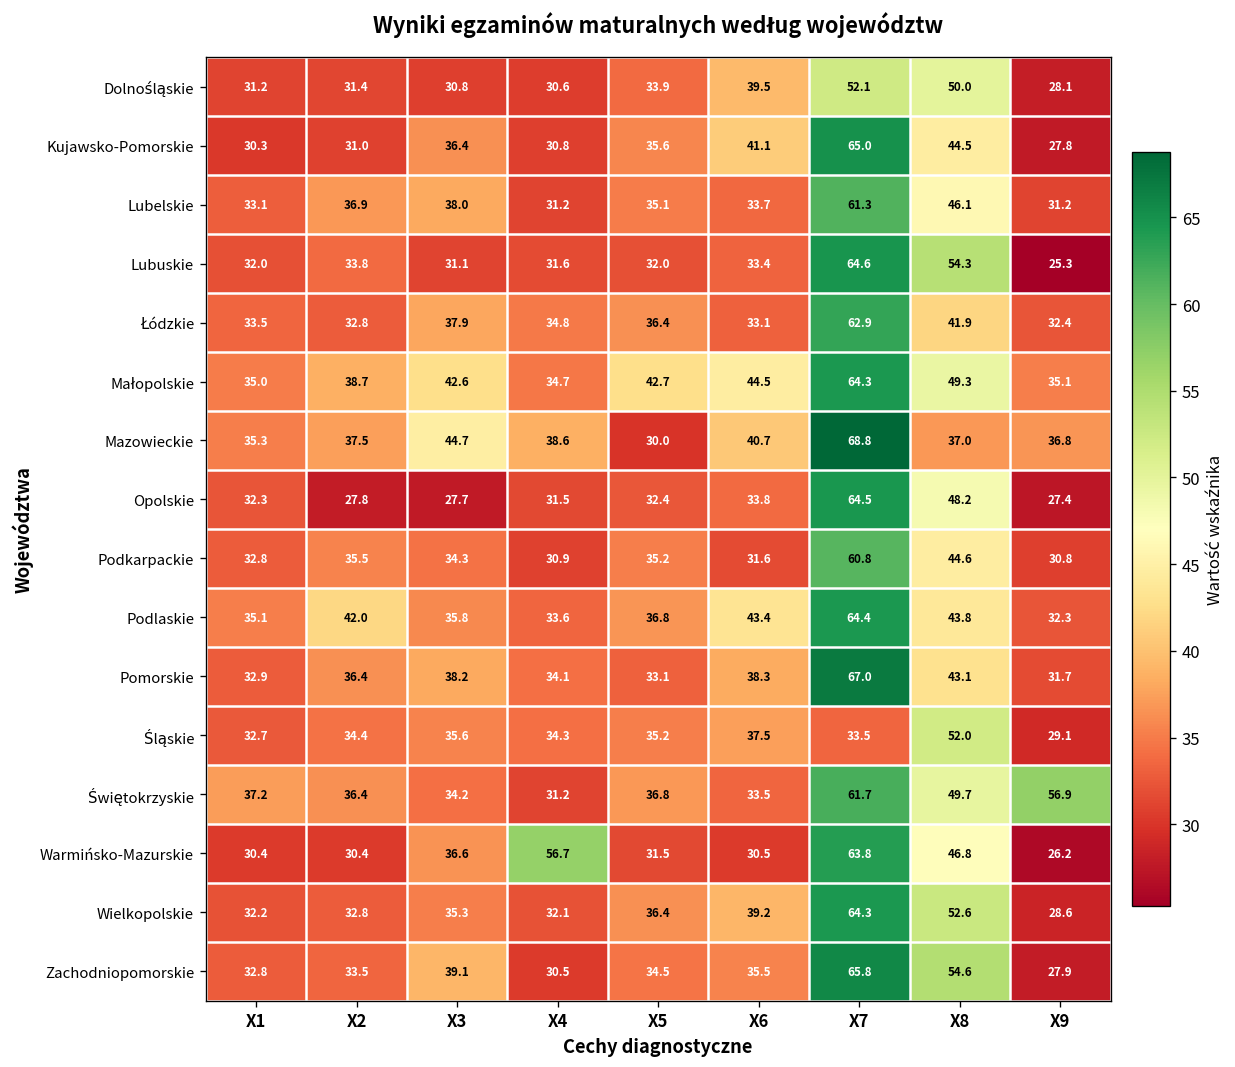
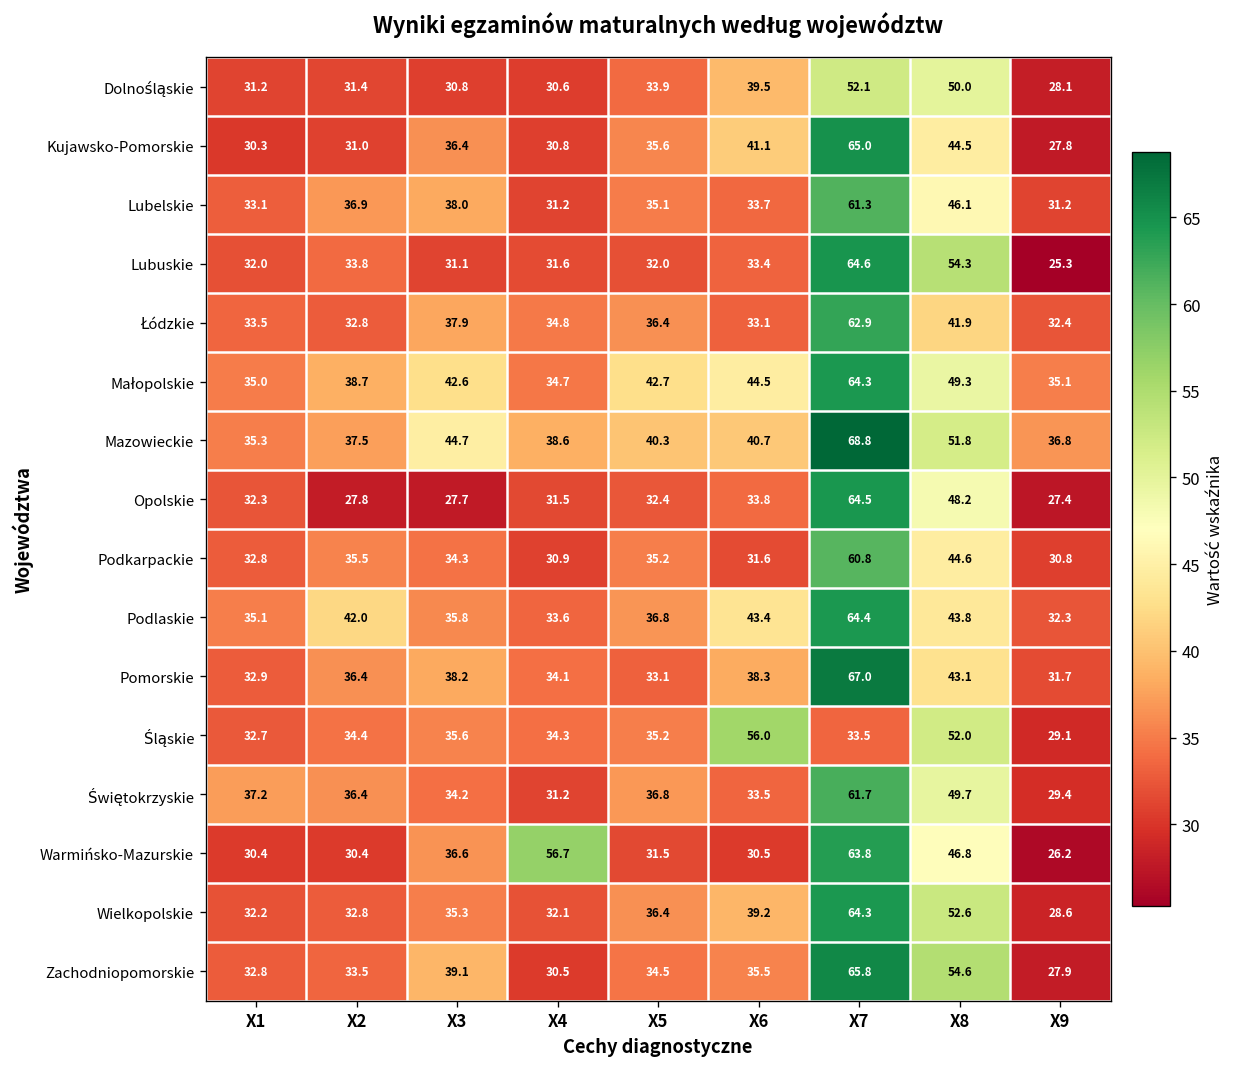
  {
    "Dolnośląskie": {
      "X1": 31.2,
      "X2": 31.4,
      "X3": 30.8,
      "X4": 30.6,
      "X5": 33.9,
      "X6": 39.5,
      "X7": 52.1,
      "X8": 50.0,
      "X9": 28.1
    },
    "Kujawsko-Pomorskie": {
      "X1": 30.3,
      "X2": 31.0,
      "X3": 36.4,
      "X4": 30.8,
      "X5": 35.6,
      "X6": 41.1,
      "X7": 65.0,
      "X8": 44.5,
      "X9": 27.8
    },
    "Lubelskie": {
      "X1": 33.1,
      "X2": 36.9,
      "X3": 38.0,
      "X4": 31.2,
      "X5": 35.1,
      "X6": 33.7,
      "X7": 61.3,
      "X8": 46.1,
      "X9": 31.2
    },
    "Lubuskie": {
      "X1": 32.0,
      "X2": 33.8,
      "X3": 31.1,
      "X4": 31.6,
      "X5": 32.0,
      "X6": 33.4,
      "X7": 64.6,
      "X8": 54.3,
      "X9": 25.3
    },
    "Łódzkie": {
      "X1": 33.5,
      "X2": 32.8,
      "X3": 37.9,
      "X4": 34.8,
      "X5": 36.4,
      "X6": 33.1,
      "X7": 62.9,
      "X8": 41.9,
      "X9": 32.4
    },
    "Małopolskie": {
      "X1": 35.0,
      "X2": 38.7,
      "X3": 42.6,
      "X4": 34.7,
      "X5": 42.7,
      "X6": 44.5,
      "X7": 64.3,
      "X8": 49.3,
      "X9": 35.1
    },
    "Mazowieckie": {
      "X1": 35.3,
      "X2": 37.5,
      "X3": 44.7,
      "X4": 38.6,
-     "X5": 30.0,
+     "X5": 40.3,
      "X6": 40.7,
      "X7": 68.8,
-     "X8": 37.0,
+     "X8": 51.8,
      "X9": 36.8
    },
    "Opolskie": {
      "X1": 32.3,
      "X2": 27.8,
      "X3": 27.7,
      "X4": 31.5,
      "X5": 32.4,
      "X6": 33.8,
      "X7": 64.5,
      "X8": 48.2,
      "X9": 27.4
    },
    "Podkarpackie": {
      "X1": 32.8,
      "X2": 35.5,
      "X3": 34.3,
      "X4": 30.9,
      "X5": 35.2,
      "X6": 31.6,
      "X7": 60.8,
      "X8": 44.6,
      "X9": 30.8
    },
    "Podlaskie": {
      "X1": 35.1,
      "X2": 42.0,
      "X3": 35.8,
      "X4": 33.6,
      "X5": 36.8,
      "X6": 43.4,
      "X7": 64.4,
      "X8": 43.8,
      "X9": 32.3
    },
    "Pomorskie": {
      "X1": 32.9,
      "X2": 36.4,
      "X3": 38.2,
      "X4": 34.1,
      "X5": 33.1,
      "X6": 38.3,
      "X7": 67.0,
      "X8": 43.1,
      "X9": 31.7
    },
    "Śląskie": {
      "X1": 32.7,
      "X2": 34.4,
      "X3": 35.6,
      "X4": 34.3,
      "X5": 35.2,
-     "X6": 37.5,
+     "X6": 56.0,
      "X7": 33.5,
      "X8": 52.0,
      "X9": 29.1
    },
    "Świętokrzyskie": {
      "X1": 37.2,
      "X2": 36.4,
      "X3": 34.2,
      "X4": 31.2,
      "X5": 36.8,
      "X6": 33.5,
      "X7": 61.7,
      "X8": 49.7,
-     "X9": 56.9
+     "X9": 29.4
    },
    "Warmińsko-Mazurskie": {
      "X1": 30.4,
      "X2": 30.4,
      "X3": 36.6,
      "X4": 56.7,
      "X5": 31.5,
      "X6": 30.5,
      "X7": 63.8,
      "X8": 46.8,
      "X9": 26.2
    },
    "Wielkopolskie": {
      "X1": 32.2,
      "X2": 32.8,
      "X3": 35.3,
      "X4": 32.1,
      "X5": 36.4,
      "X6": 39.2,
      "X7": 64.3,
      "X8": 52.6,
      "X9": 28.6
    },
    "Zachodniopomorskie": {
      "X1": 32.8,
      "X2": 33.5,
      "X3": 39.1,
      "X4": 30.5,
      "X5": 34.5,
      "X6": 35.5,
      "X7": 65.8,
      "X8": 54.6,
      "X9": 27.9
    }
  }
